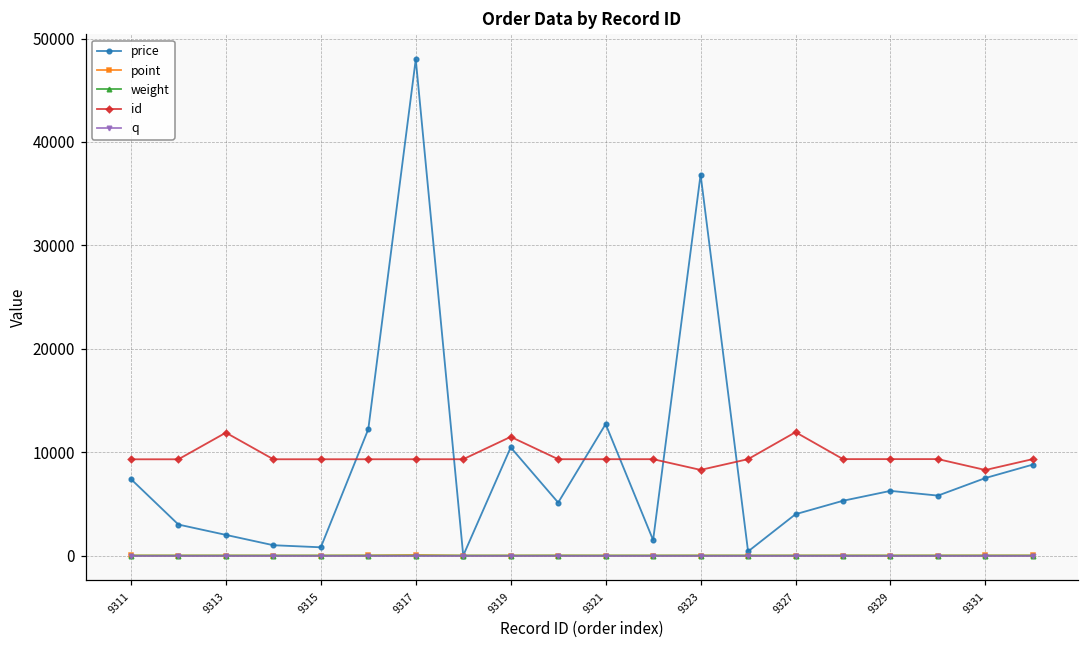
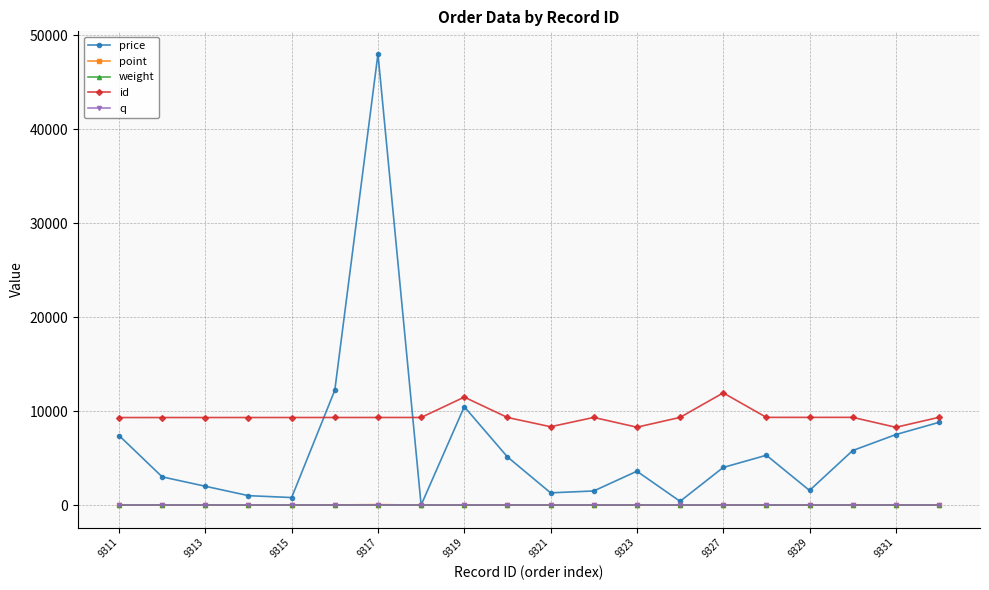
  {
    "price": {
      "9311": 7000,
      "9313": 2000,
      "9315": 1000,
      "9317": 48000,
      "9319": 10000,
-     "9321": 13000,
-     "9323": 37000,
+     "9321": 1000,
+     "9323": 4000,
      "9327": 4000,
-     "9329": 6000,
+     "9329": 2000,
      "9331": 8000
    },
    "q": {
      "9311": 0,
      "9313": 0,
      "9315": 0,
      "9317": 0,
      "9319": 0,
      "9321": 0,
      "9323": 0,
      "9327": 0,
      "9329": 0,
      "9331": 0
    },
    "id": {
      "9311": 9000,
-     "9313": 12000,
+     "9313": 9000,
      "9315": 9000,
      "9317": 9000,
      "9319": 11000,
-     "9321": 9000,
+     "9321": 8000,
      "9323": 8000,
      "9327": 12000,
      "9329": 9000,
      "9331": 8000
    }
  }
